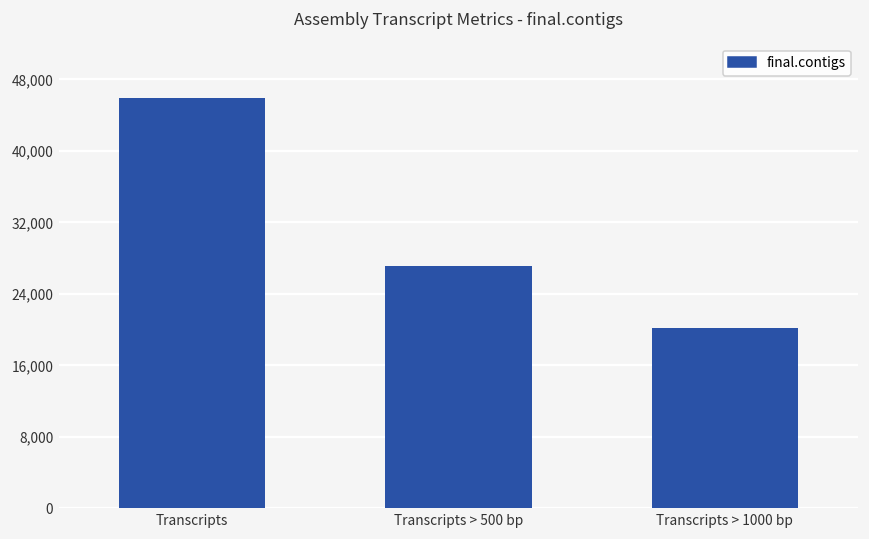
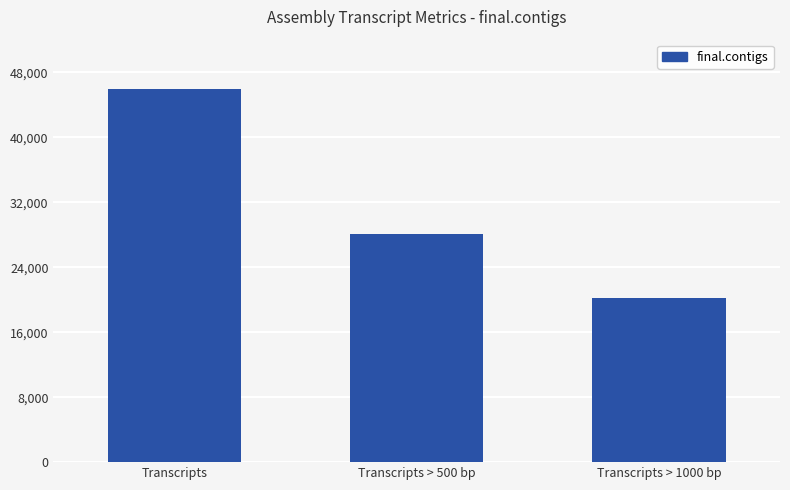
  {
    "Transcripts": "46,000",
-   "Transcripts > 500 bp": "27,000",
+   "Transcripts > 500 bp": "28,000",
    "Transcripts > 1000 bp": "20,000"
  }
